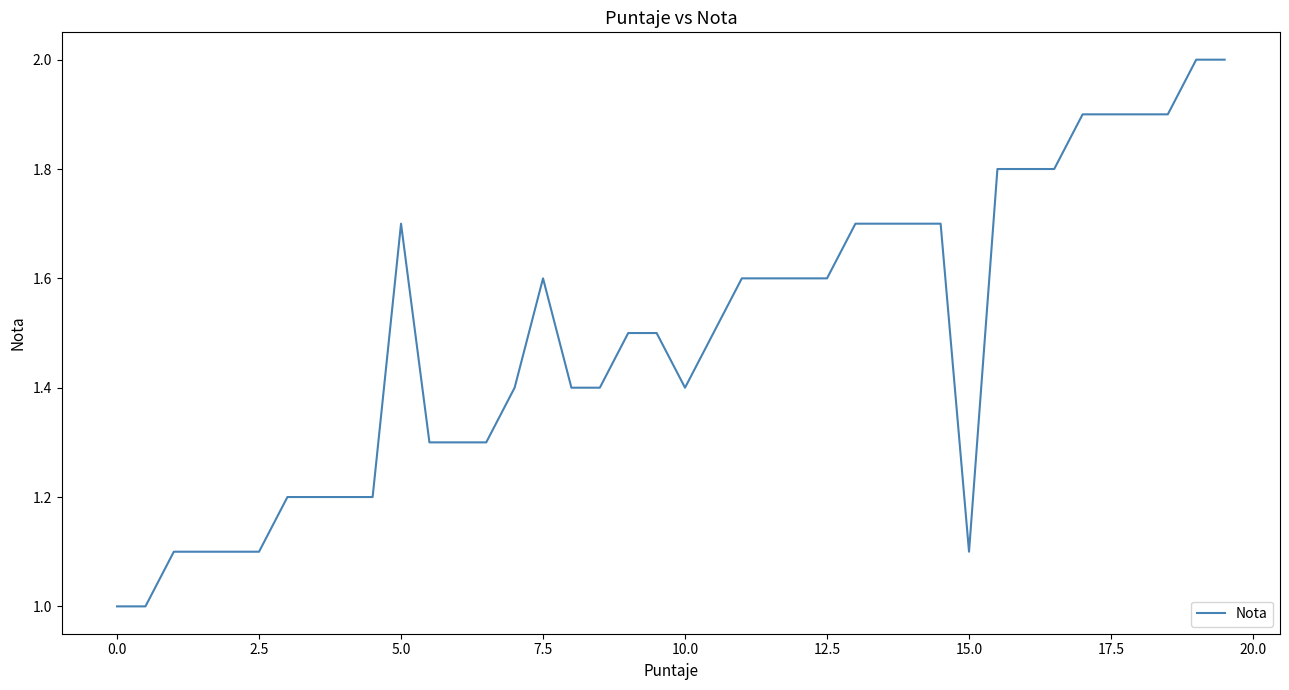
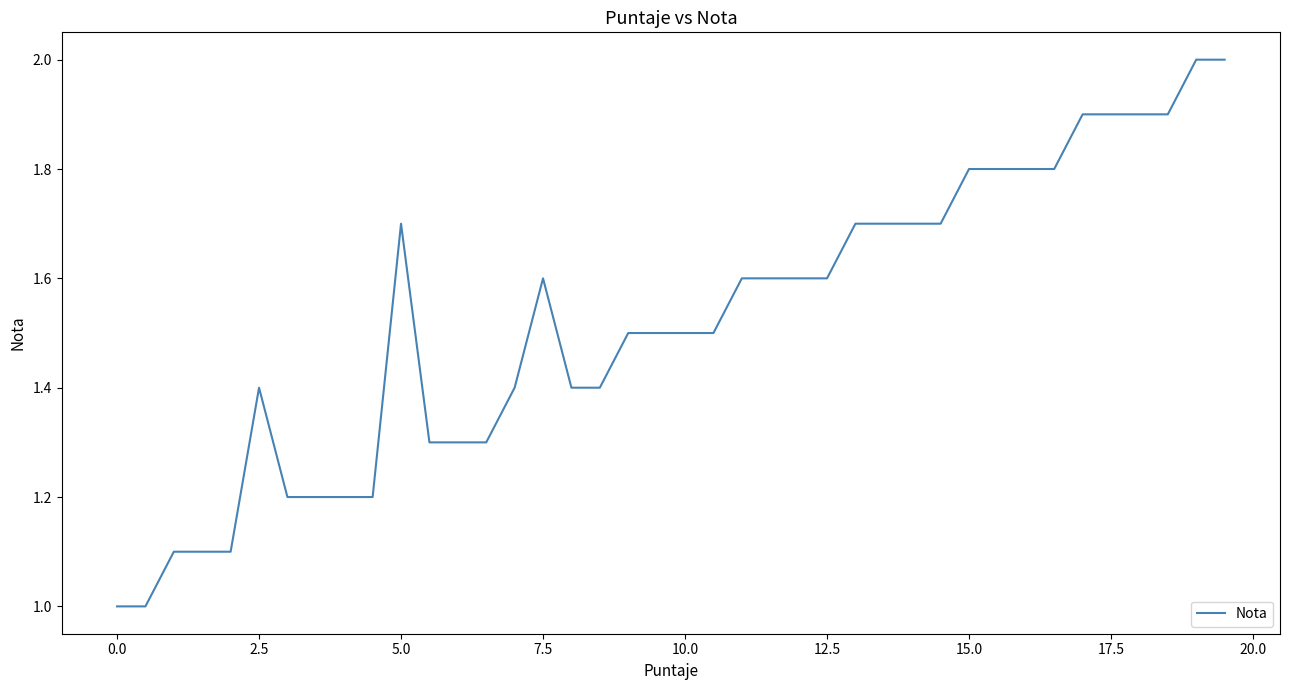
  {
    "0.0": 1.0,
-   "2.5": 1.1,
+   "2.5": 1.4,
    "5.0": 1.7,
    "7.5": 1.6,
-   "10.0": 1.4,
+   "10.0": 1.5,
    "12.5": 1.6,
-   "15.0": 1.1,
+   "15.0": 1.8,
    "17.5": 1.9
  }
